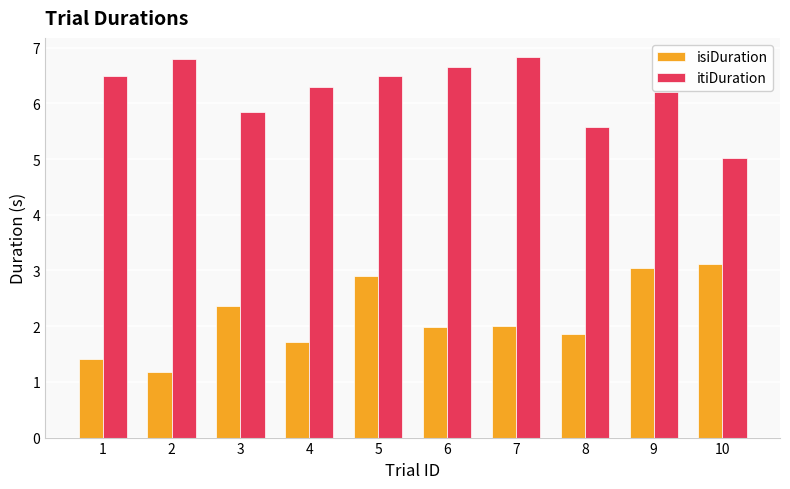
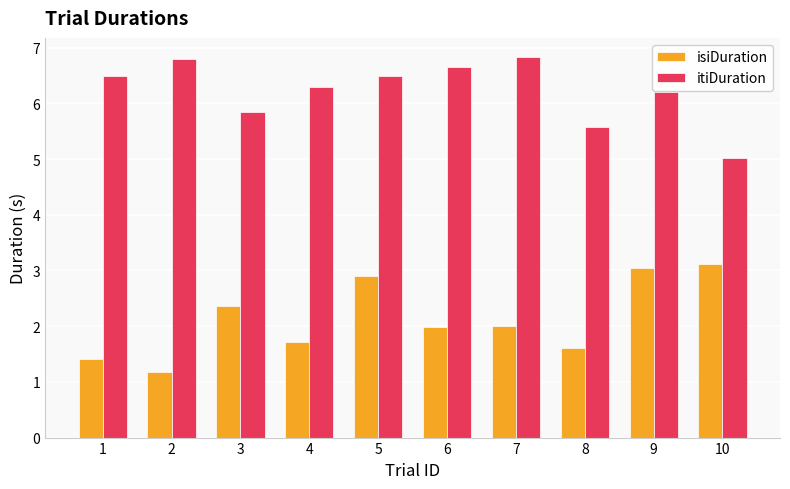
  {
    "isiDuration": {
      "1": 1.4,
      "2": 1.2,
      "3": 2.4,
      "4": 1.7,
      "5": 2.9,
      "6": 2.0,
      "7": 2.0,
-     "8": 1.9,
+     "8": 1.6,
      "9": 3.0,
      "10": 3.1
    },
    "itiDuration": {
      "1": 6.5,
      "2": 6.8,
      "3": 5.8,
      "4": 6.3,
      "5": 6.5,
      "6": 6.7,
      "7": 6.8,
      "8": 5.6,
      "9": 6.2,
      "10": 5.0
    }
  }
